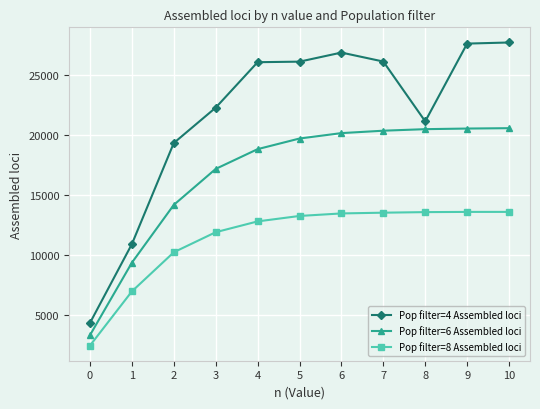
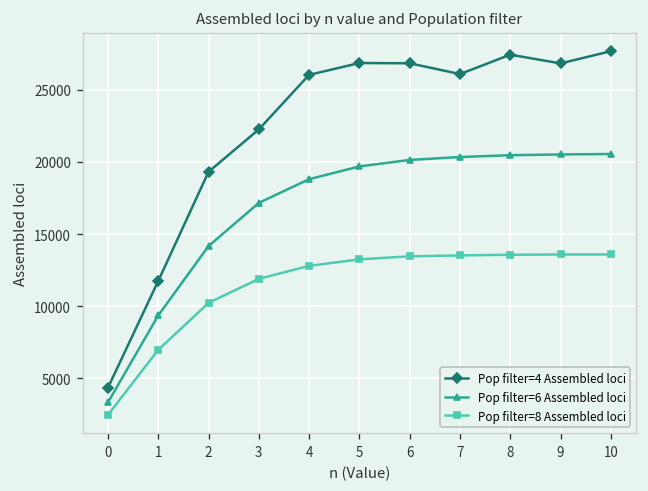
  {
    "Pop filter=4 Assembled loci": {
      "0": 4400,
-     "1": 10900,
+     "1": 11800,
      "2": 19300,
      "3": 22200,
      "4": 26000,
-     "5": 26100,
+     "5": 26800,
      "6": 26800,
      "7": 26100,
-     "8": 21100,
-     "9": 27600,
+     "8": 27400,
+     "9": 26800,
      "10": 27700
    }
  }
